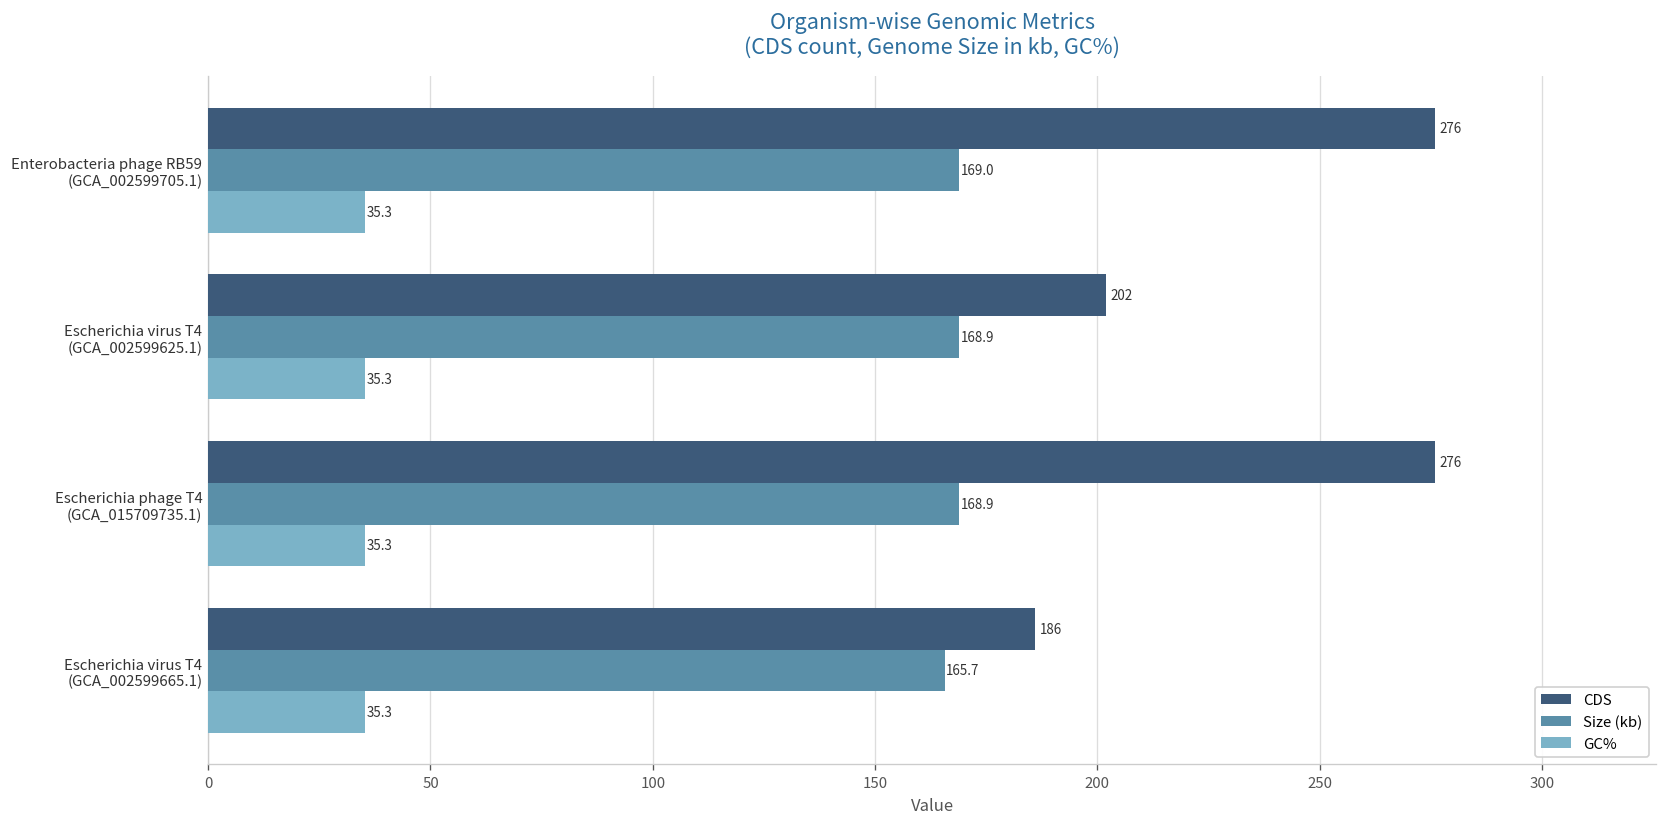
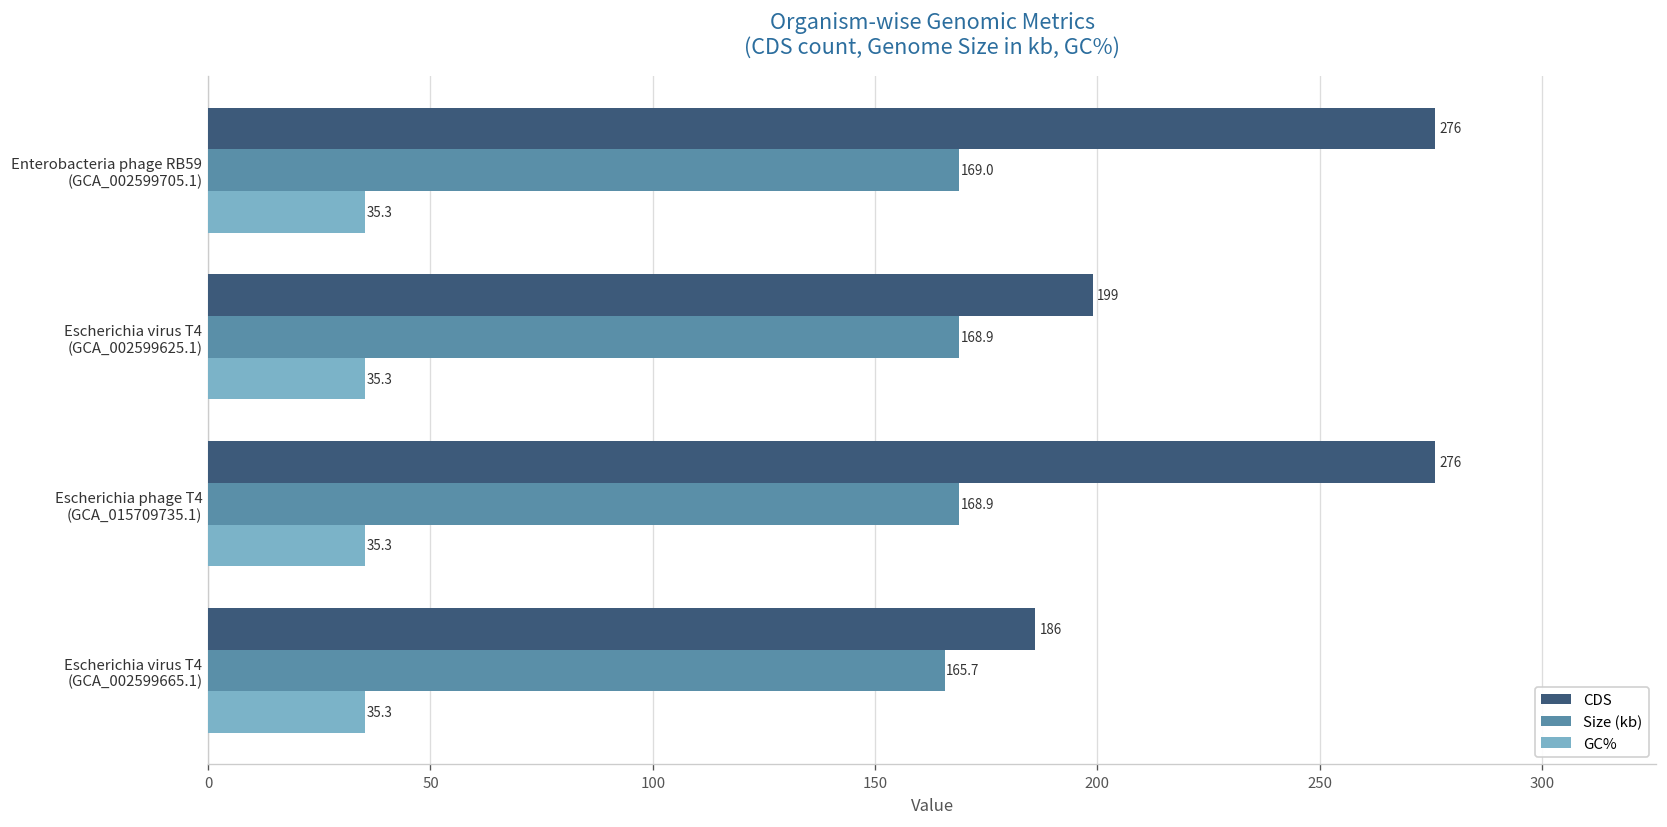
  {
    "CDS": {
      "Enterobacteria phage RB59 (GCA_002599705.1)": 276,
-     "Escherichia virus T4 (GCA_002599625.1)": 202,
+     "Escherichia virus T4 (GCA_002599625.1)": 199,
      "Escherichia phage T4 (GCA_015709735.1)": 276,
      "Escherichia virus T4 (GCA_002599665.1)": 186
    }
  }
